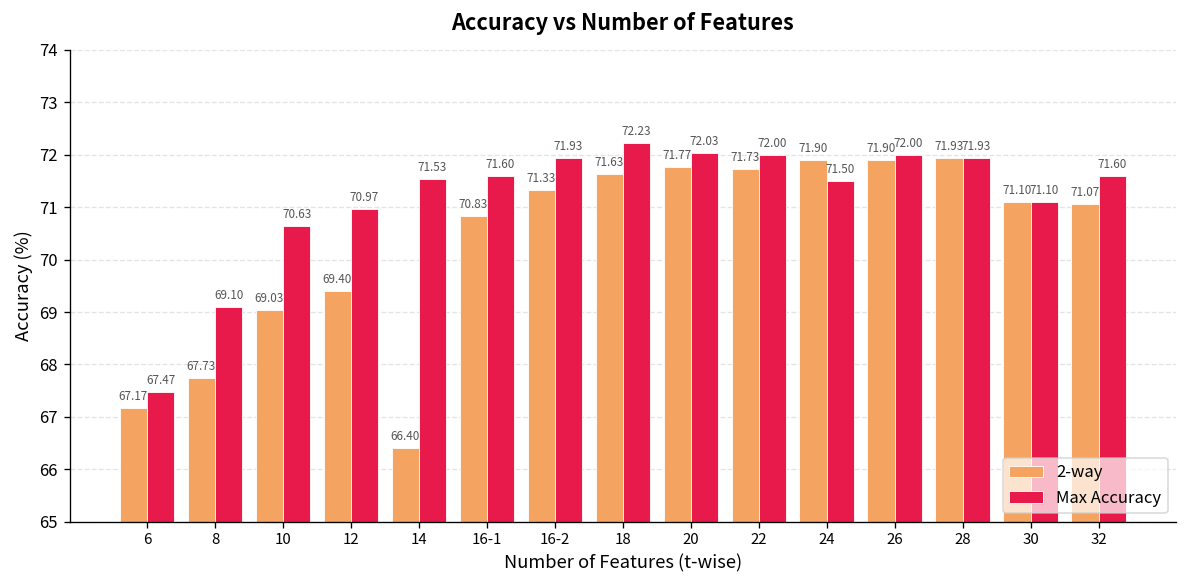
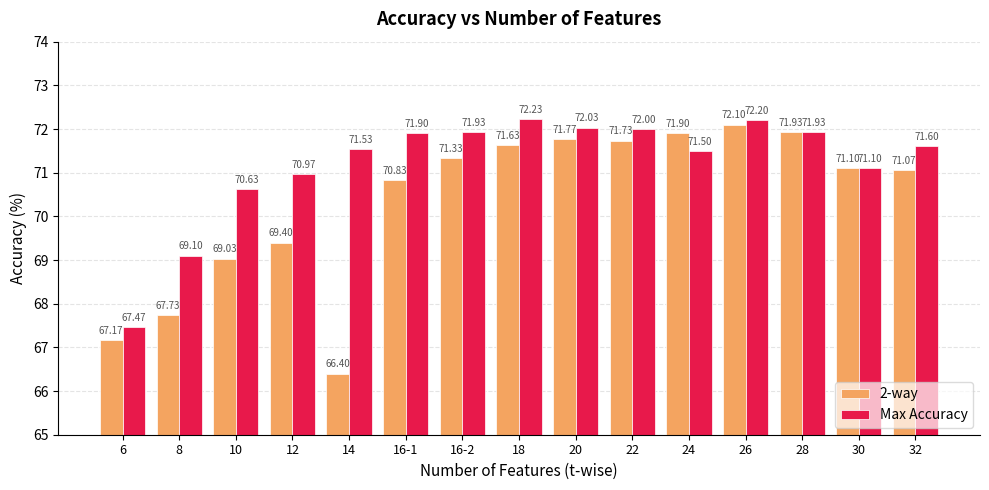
  {
    "2-way": {
      "6": 67.17,
      "8": 67.73,
      "10": 69.03,
      "12": 69.40,
      "14": 66.40,
      "16-1": 70.83,
      "16-2": 71.33,
      "18": 71.63,
      "20": 71.77,
      "22": 71.73,
      "24": 71.90,
-     "26": 71.90,
+     "26": 72.10,
      "28": 71.93,
      "30": 71.10,
      "32": 71.07
    },
    "Max Accuracy": {
      "6": 67.47,
      "8": 69.10,
      "10": 70.63,
      "12": 70.97,
      "14": 71.53,
-     "16-1": 71.60,
+     "16-1": 71.90,
      "16-2": 71.93,
      "18": 72.23,
      "20": 72.03,
      "22": 72.00,
      "24": 71.50,
-     "26": 72.00,
+     "26": 72.20,
      "28": 71.93,
      "30": 71.10,
      "32": 71.60
    }
  }
